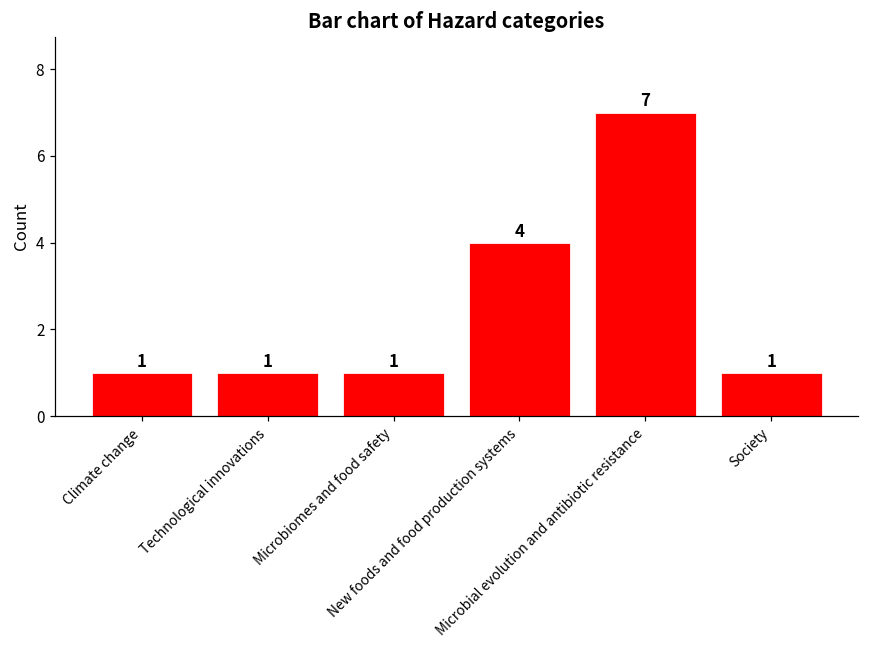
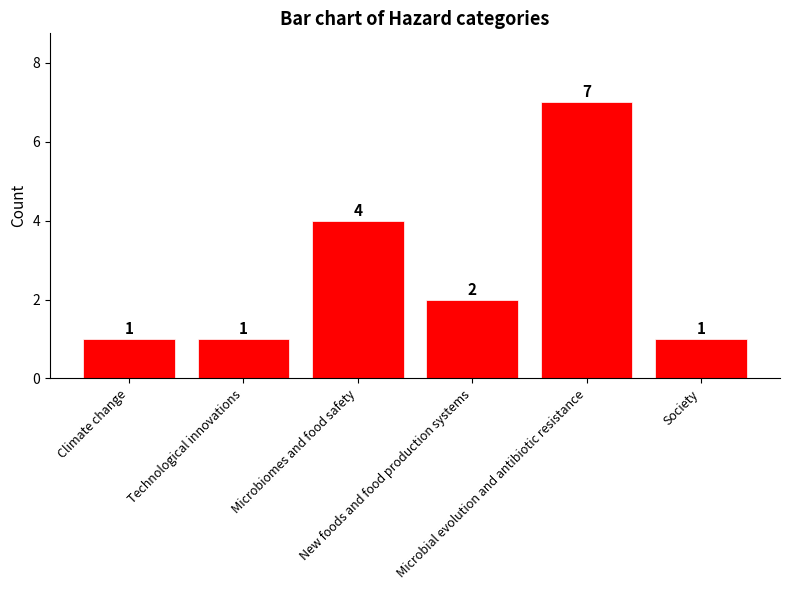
  {
    "Climate change": 1,
    "Technological innovations": 1,
-   "Microbiomes and food safety": 1,
-   "New foods and food production systems": 4,
+   "Microbiomes and food safety": 4,
+   "New foods and food production systems": 2,
    "Microbial evolution and antibiotic resistance": 7,
    "Society": 1
  }
